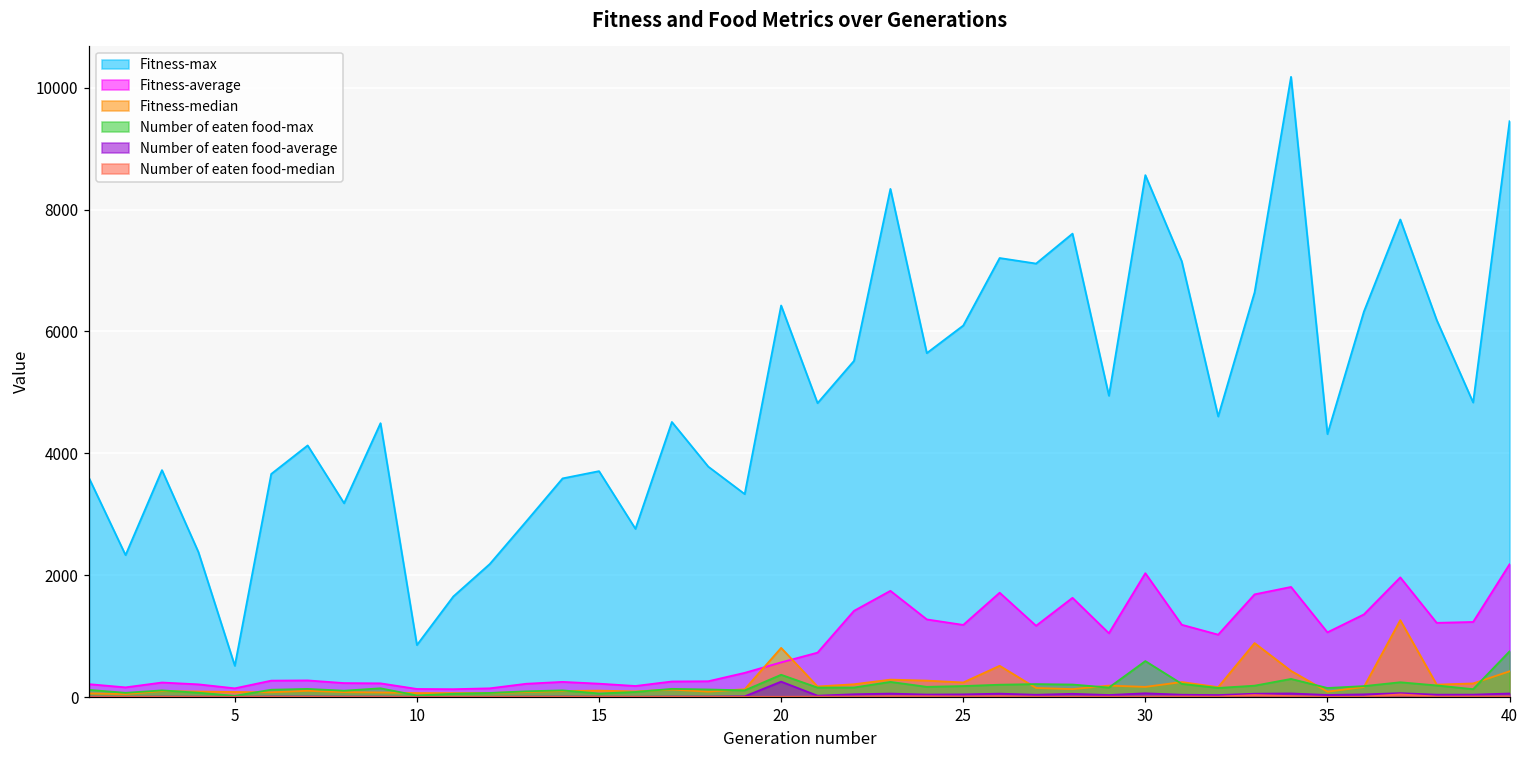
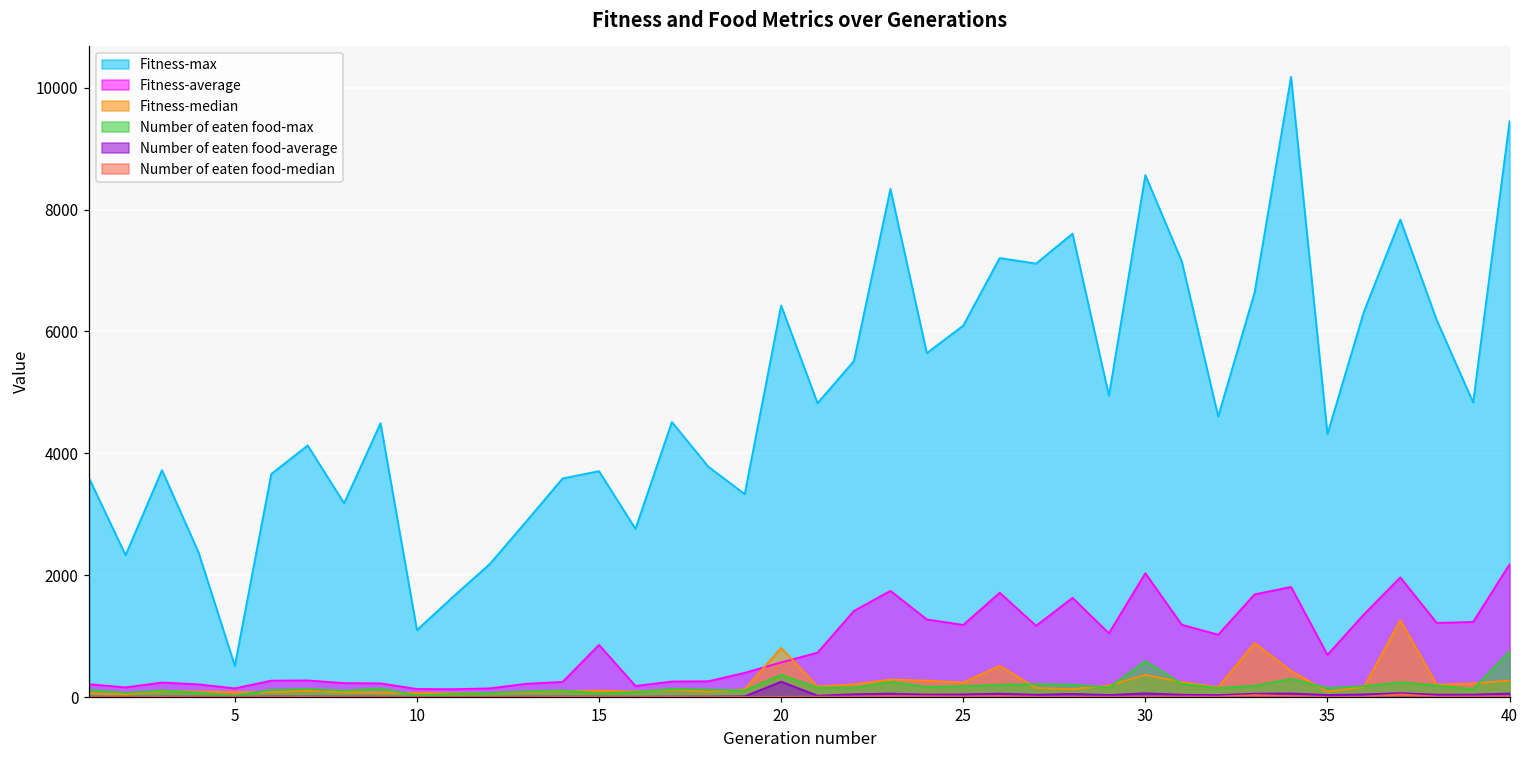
  {
    "Fitness-max": {
      "5": 500,
-     "10": 900,
+     "10": 1100,
      "15": 3700,
      "20": 6400,
      "25": 6100,
      "30": 8600,
      "35": 4300,
      "40": 9400
    },
    "Fitness-average": {
      "5": 100,
      "10": 100,
-     "15": 200,
+     "15": 900,
      "20": 600,
      "25": 1200,
      "30": 2000,
-     "35": 1100,
+     "35": 700,
      "40": 2200
    },
    "Fitness-median": {
      "5": 100,
      "15": 100,
      "20": 800,
      "25": 200,
-     "30": 200,
+     "30": 400,
      "35": 100,
-     "40": 400
+     "40": 300
    },
    "Number of eaten food-max": {
      "15": 100,
      "20": 400,
      "25": 200,
      "30": 600,
      "35": 100,
      "40": 800
    },
    "Number of eaten food-average": {
      "20": 300,
      "30": 100,
      "40": 100
    },
    "Number of eaten food-median": {
      "20": 0,
      "30": 0,
      "40": 0
    }
  }
